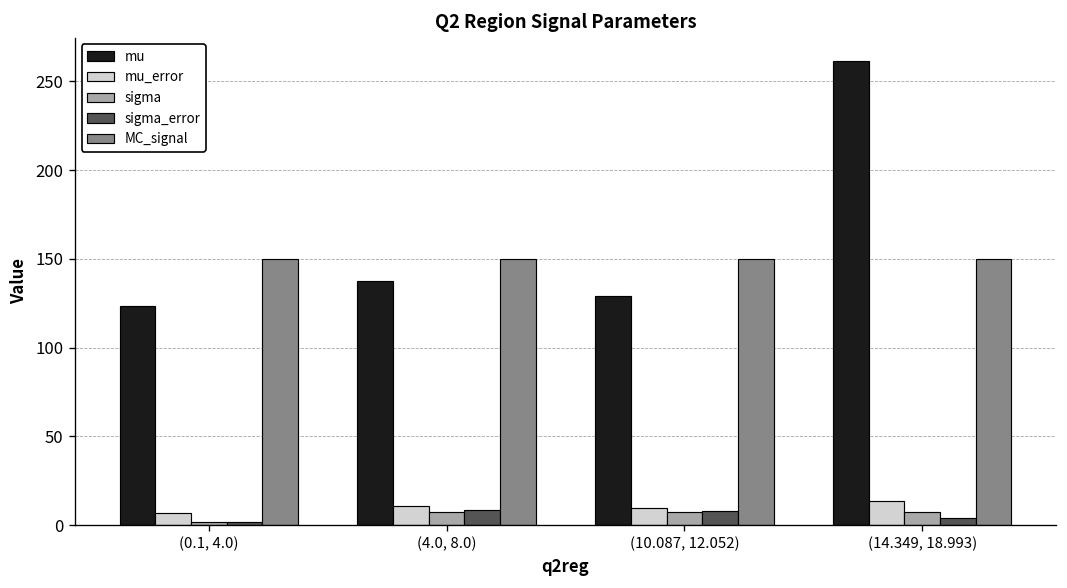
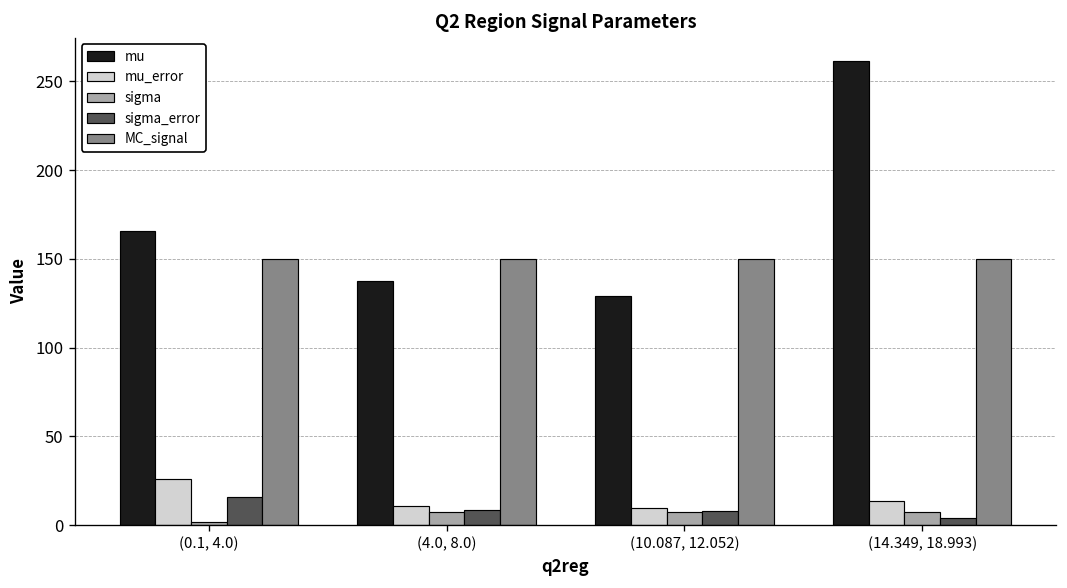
  {
    "mu": {
-     "(0.1, 4.0)": 123,
+     "(0.1, 4.0)": 165,
      "(4.0, 8.0)": 138,
      "(10.087, 12.052)": 129,
      "(14.349, 18.993)": 261
    },
    "mu_error": {
-     "(0.1, 4.0)": 7,
+     "(0.1, 4.0)": 26,
      "(4.0, 8.0)": 11,
      "(10.087, 12.052)": 10,
      "(14.349, 18.993)": 13
    },
    "sigma_error": {
-     "(0.1, 4.0)": 2,
+     "(0.1, 4.0)": 16,
      "(4.0, 8.0)": 9,
      "(10.087, 12.052)": 8,
      "(14.349, 18.993)": 4
    }
  }
